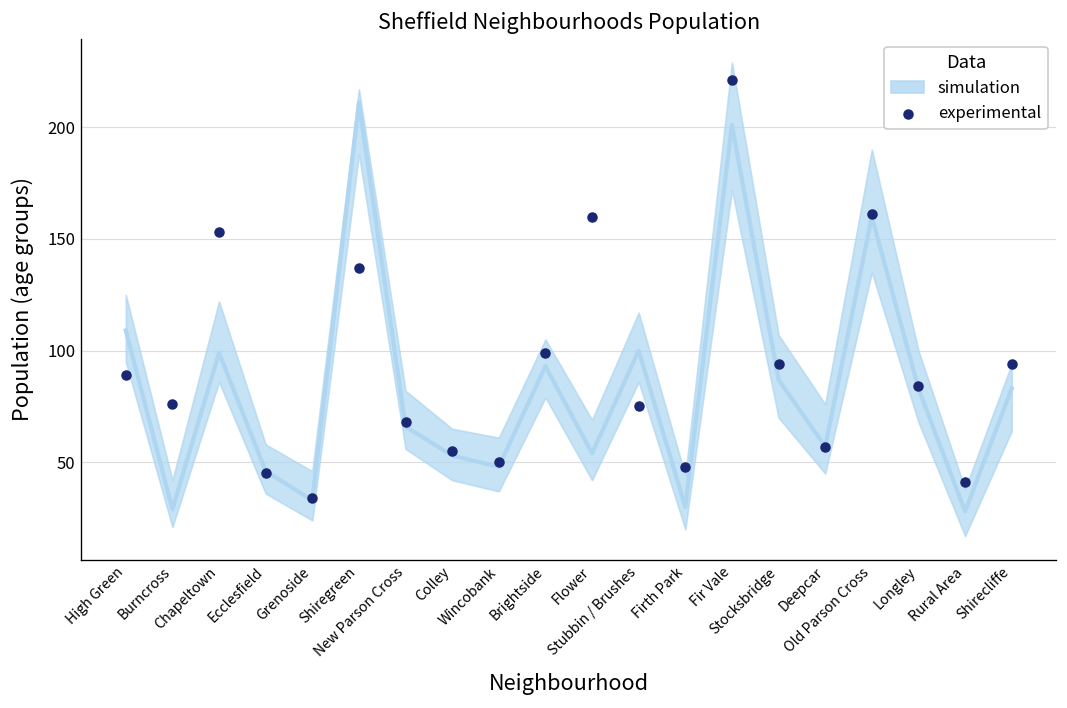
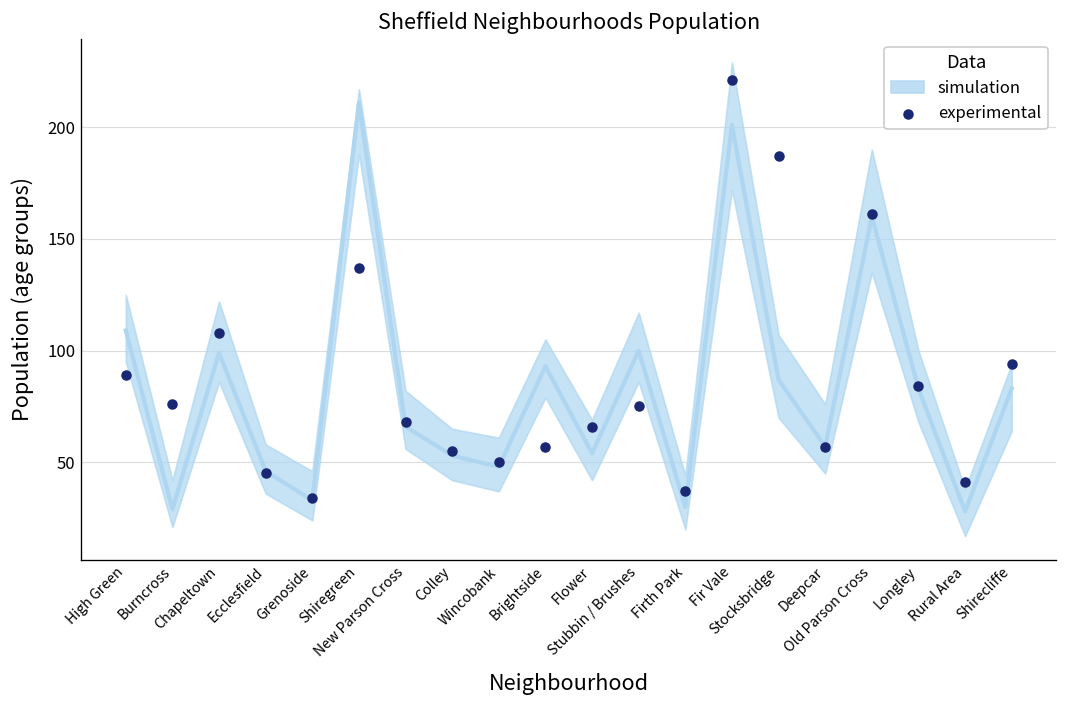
  {
    "experimental": {
-     "Chapeltown": 153,
-     "Brightside": 99,
-     "Flower": 160,
-     "Firth Park": 48,
-     "Stocksbridge": 94
+     "Chapeltown": 108,
+     "Brightside": 57,
+     "Flower": 66,
+     "Firth Park": 37,
+     "Stocksbridge": 187
    }
  }
